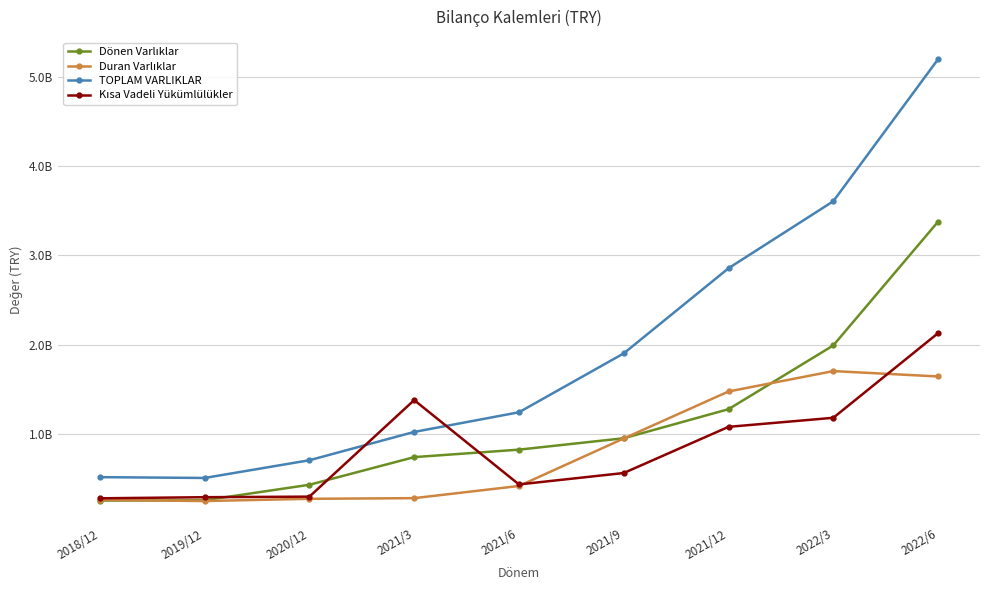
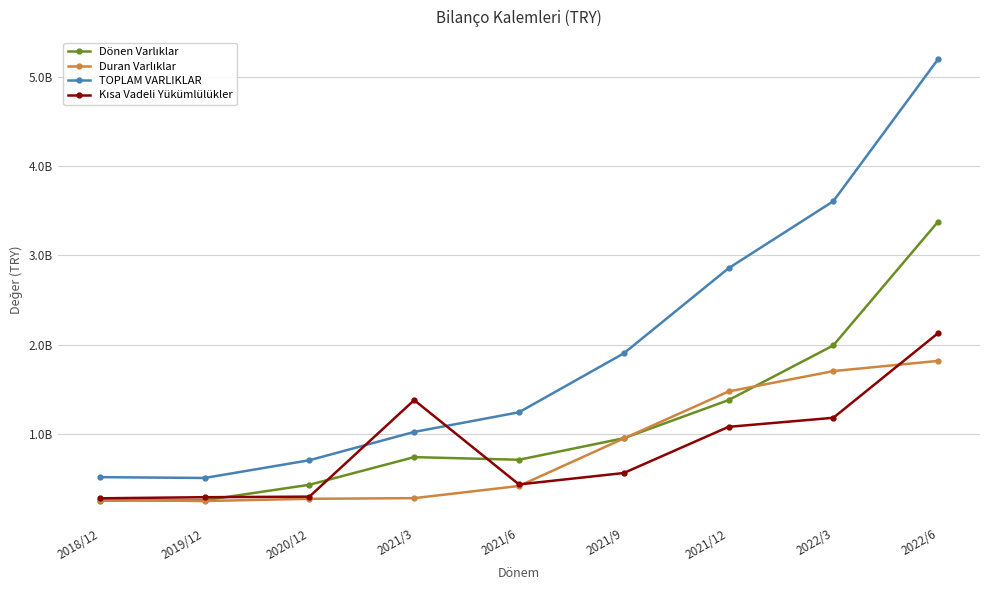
  {
    "Dönen Varlıklar": {
      "2020/12": 400000000,
      "2021/3": 700000000,
-     "2021/6": 800000000,
-     "2021/12": 1300000000,
+     "2021/6": 700000000,
+     "2021/12": 1400000000,
      "2022/3": 2000000000,
      "2022/6": 3400000000
    },
    "Duran Varlıklar": {
      "2021/3": 300000000,
      "2021/12": 1500000000,
      "2022/3": 1700000000,
-     "2022/6": 1600000000
+     "2022/6": 1800000000
    },
    "TOPLAM VARLIKLAR": {
      "2018/12": 500000000,
      "2019/12": 500000000,
      "2020/12": 700000000,
      "2021/3": 1000000000,
      "2021/6": 1200000000,
      "2021/9": 1900000000,
      "2021/12": 2900000000,
      "2022/3": 3600000000,
      "2022/6": 5200000000
    },
    "Kısa Vadeli Yükümlülükler": {
      "2019/12": 300000000,
      "2021/3": 1400000000,
      "2021/9": 600000000,
      "2021/12": 1100000000,
      "2022/3": 1200000000,
      "2022/6": 2100000000
    }
  }
